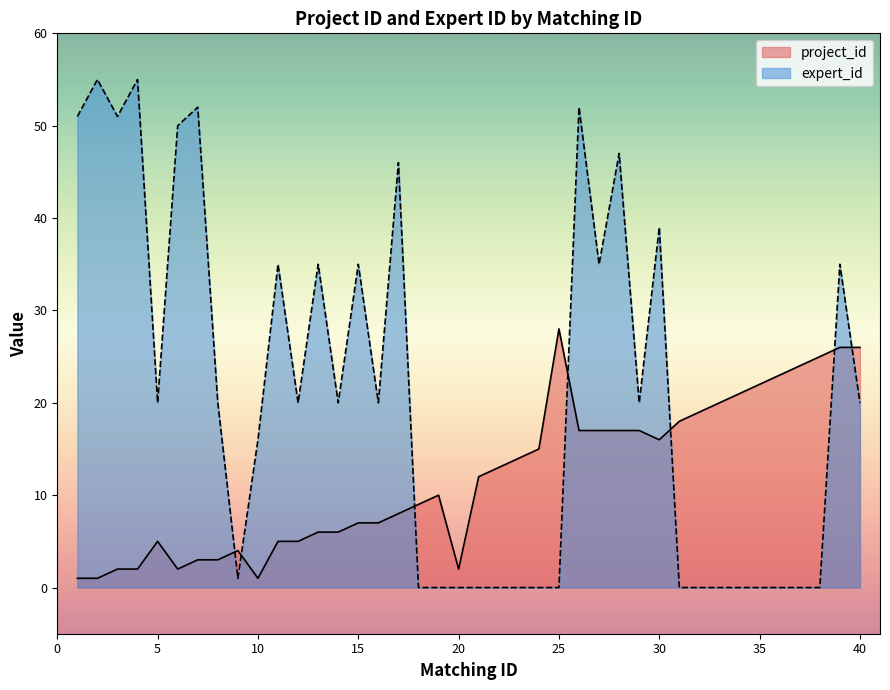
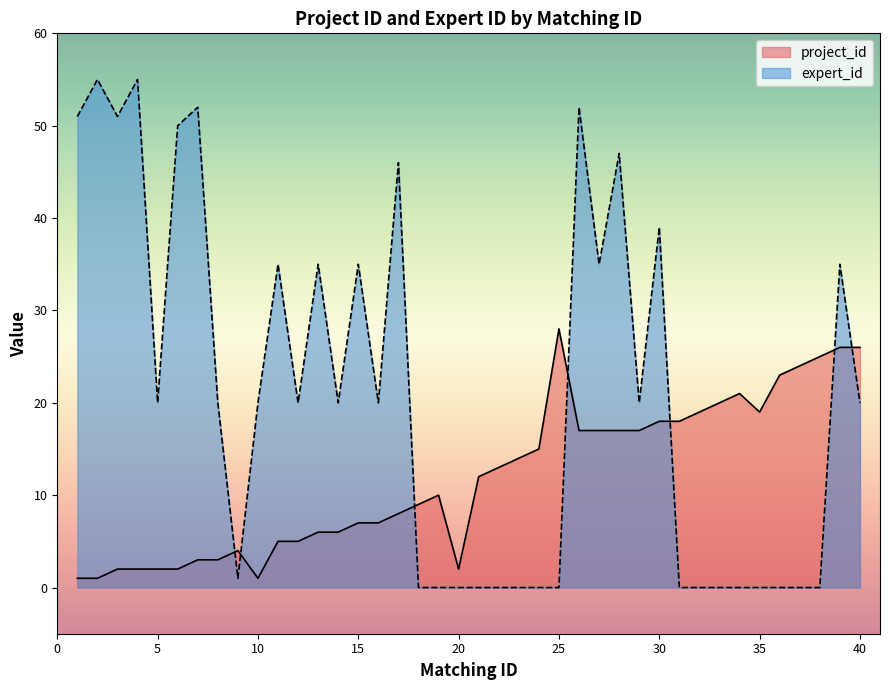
  {
    "project_id": {
-     "5": 5,
+     "5": 2,
      "10": 1,
      "15": 7,
      "20": 2,
      "25": 28,
-     "30": 16,
-     "35": 22,
+     "30": 18,
+     "35": 19,
      "40": 26
    },
    "expert_id": {
      "5": 20,
-     "10": 16,
+     "10": 20,
      "15": 35,
      "20": 0,
      "25": 0,
      "30": 39,
      "35": 0,
      "40": 20
    }
  }
